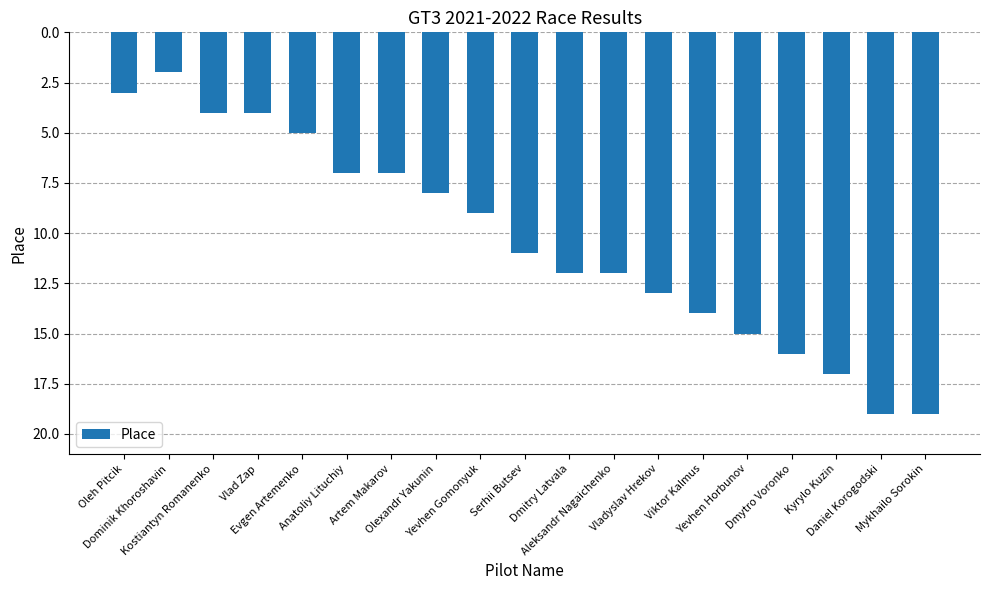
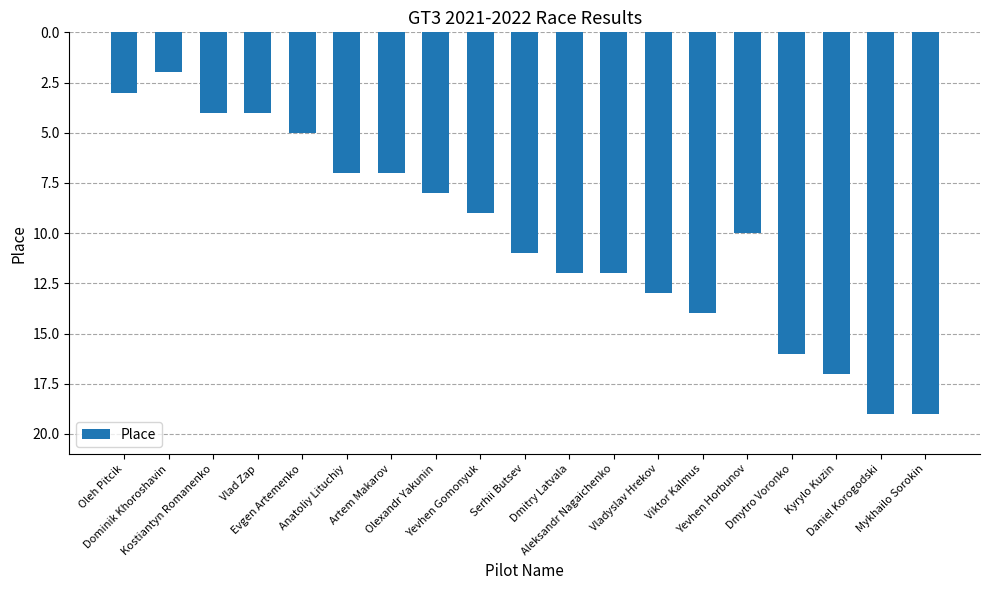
  {
    "Oleh Pitcik": 3,
    "Dominik Khoroshavin": 2,
    "Kostiantyn Romanenko": 4,
    "Vlad Zap": 4,
    "Evgen Artemenko": 5,
    "Anatoliy Lituchiy": 7,
    "Artem Makarov": 7,
    "Olexandr Yakunin": 8,
    "Yevhen Gomonyuk": 9,
    "Serhii Butsev": 11,
    "Dmitry Latvala": 12,
    "Aleksandr Nagaichenko": 12,
    "Vladyslav Hrekov": 13,
    "Viktor Kalmus": 14,
-   "Yevhen Horbunov": 15,
+   "Yevhen Horbunov": 10,
    "Dmytro Voronko": 16,
    "Kyrylo Kuzin": 17,
    "Daniel Korogodski": 19,
    "Mykhailo Sorokin": 19
  }
